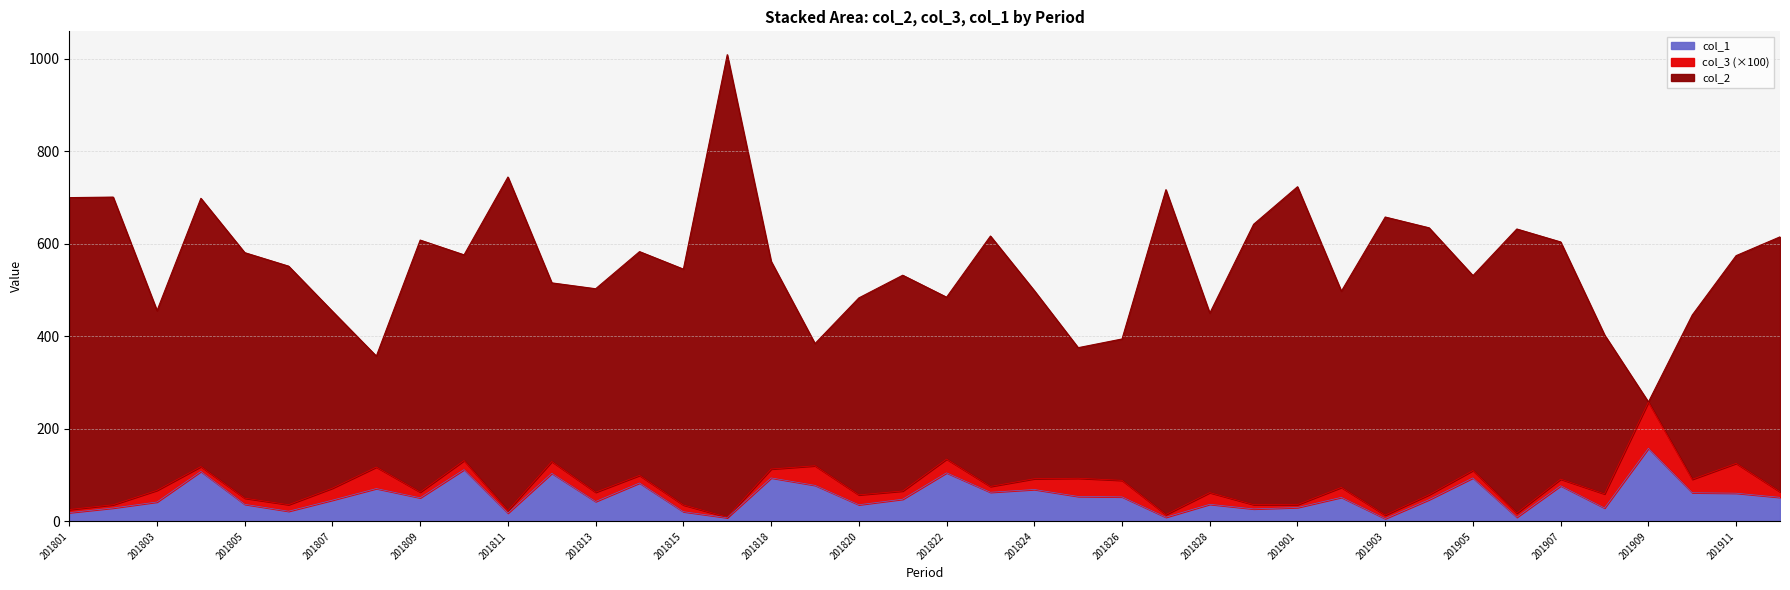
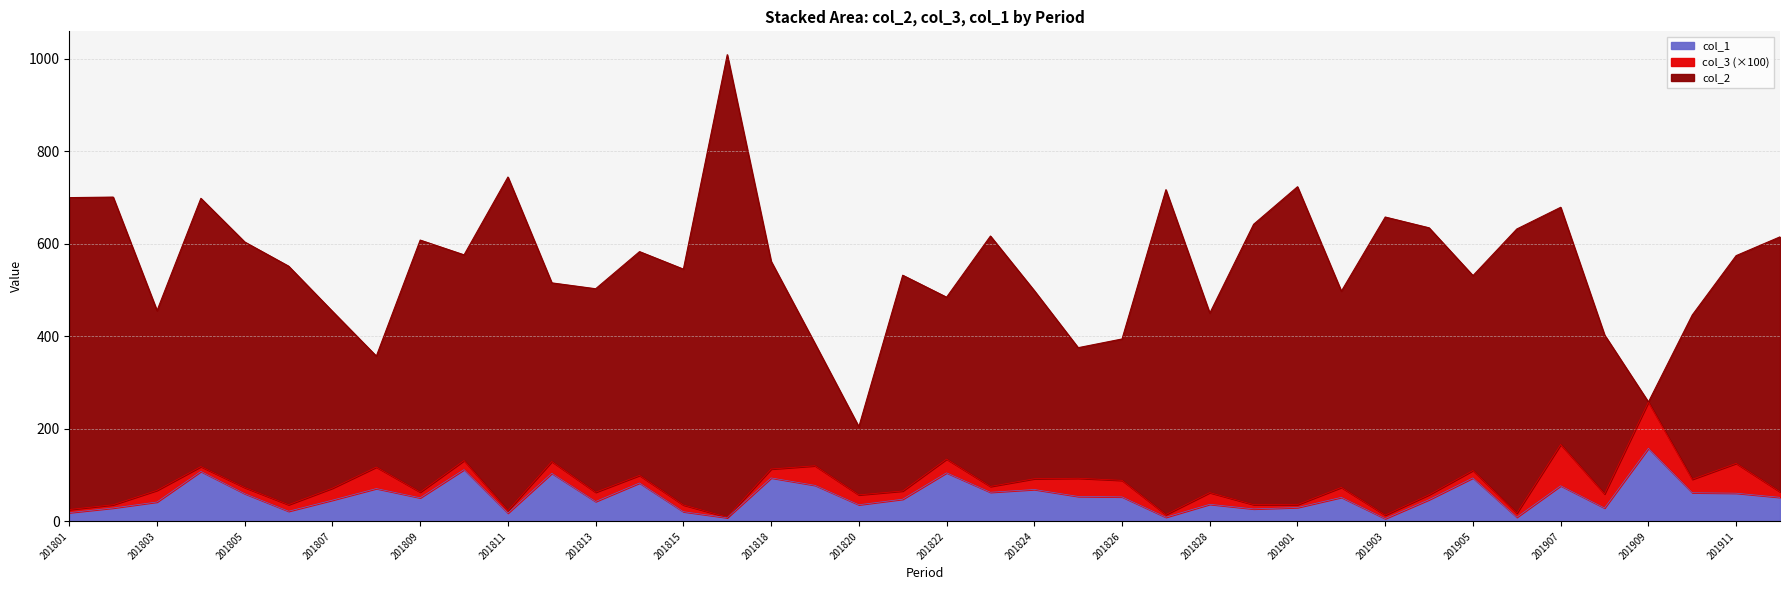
  {
    "col_1": {
      "201801": 20,
      "201803": 40,
-     "201805": 40,
+     "201805": 60,
      "201807": 50,
      "201809": 50,
      "201813": 40,
      "201815": 20,
      "201818": 90,
      "201820": 40,
      "201822": 110,
      "201824": 70,
      "201826": 50,
      "201828": 40,
      "201901": 30,
      "201903": 10,
      "201905": 90,
      "201907": 80,
      "201909": 160,
      "201911": 60
    },
    "col_3 (×100)": {
      "201801": 10,
      "201803": 30,
      "201805": 10,
      "201807": 30,
      "201809": 10,
      "201813": 20,
      "201815": 10,
      "201818": 20,
      "201820": 20,
      "201822": 30,
      "201824": 20,
      "201826": 40,
      "201828": 30,
      "201901": 10,
      "201903": 10,
      "201905": 20,
-     "201907": 10,
+     "201907": 90,
      "201911": 60
    },
    "col_2": {
      "201801": 670,
      "201803": 390,
      "201805": 530,
      "201807": 380,
      "201809": 540,
      "201811": 720,
      "201813": 440,
      "201815": 510,
      "201818": 450,
-     "201820": 430,
+     "201820": 150,
      "201822": 350,
      "201824": 410,
      "201826": 310,
      "201828": 390,
      "201901": 690,
      "201903": 640,
      "201905": 420,
      "201907": 510,
      "201911": 450
    }
  }
